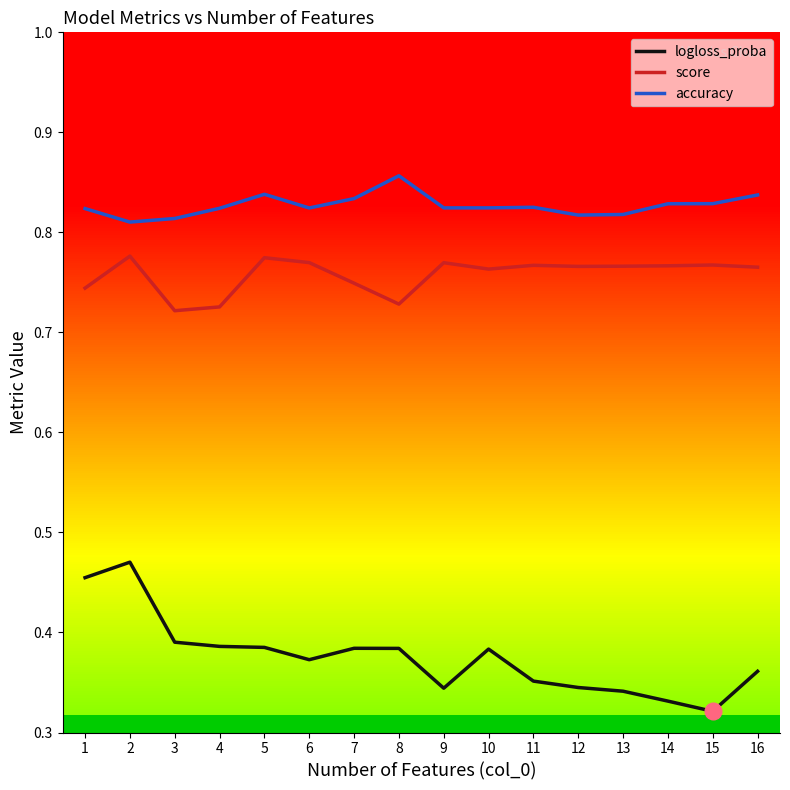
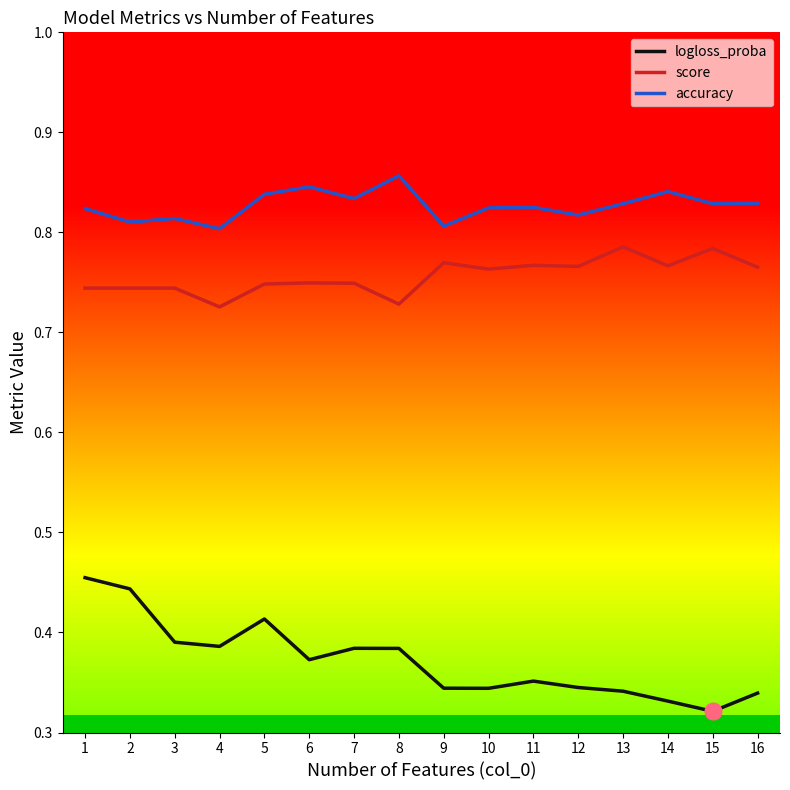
  {
    "logloss_proba": {
      "1": 0.455,
-     "2": 0.470,
+     "2": 0.444,
      "3": 0.390,
      "4": 0.386,
-     "5": 0.385,
+     "5": 0.414,
      "6": 0.373,
      "7": 0.384,
      "8": 0.384,
      "9": 0.344,
-     "10": 0.383,
+     "10": 0.344,
      "11": 0.351,
      "12": 0.345,
      "13": 0.341,
      "14": 0.331,
-     "16": 0.361
+     "16": 0.339
    },
    "score": {
      "1": 0.744,
-     "2": 0.776,
-     "3": 0.722,
+     "2": 0.744,
+     "3": 0.744,
      "4": 0.726,
-     "5": 0.775,
-     "6": 0.770,
+     "5": 0.748,
+     "6": 0.750,
      "7": 0.749,
      "8": 0.728,
      "9": 0.770,
      "10": 0.763,
      "11": 0.767,
      "12": 0.766,
-     "13": 0.766,
+     "13": 0.786,
      "14": 0.767,
-     "15": 0.767,
+     "15": 0.784,
      "16": 0.765
    },
    "accuracy": {
      "1": 0.824,
      "2": 0.810,
      "3": 0.814,
-     "4": 0.824,
+     "4": 0.804,
      "5": 0.838,
-     "6": 0.824,
+     "6": 0.846,
      "7": 0.834,
      "8": 0.857,
-     "9": 0.825,
+     "9": 0.806,
      "10": 0.825,
      "11": 0.825,
      "12": 0.817,
-     "13": 0.818,
-     "14": 0.829,
+     "13": 0.829,
+     "14": 0.841,
      "15": 0.829,
-     "16": 0.837
+     "16": 0.829
    }
  }
